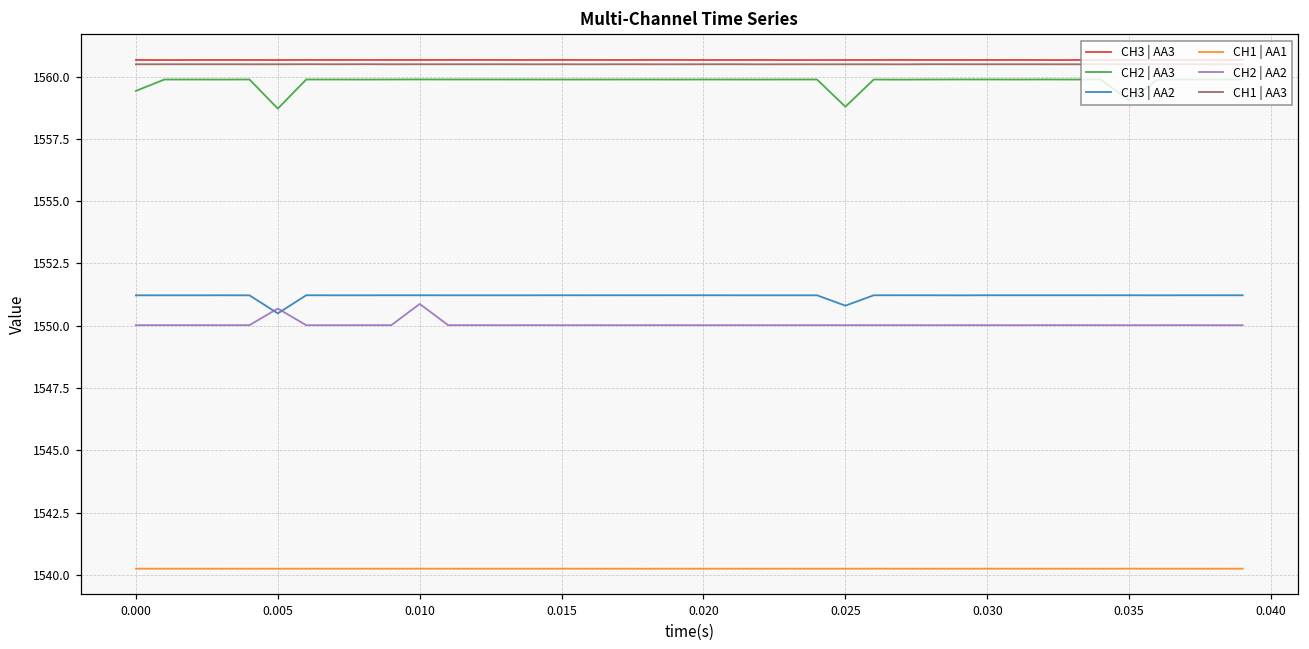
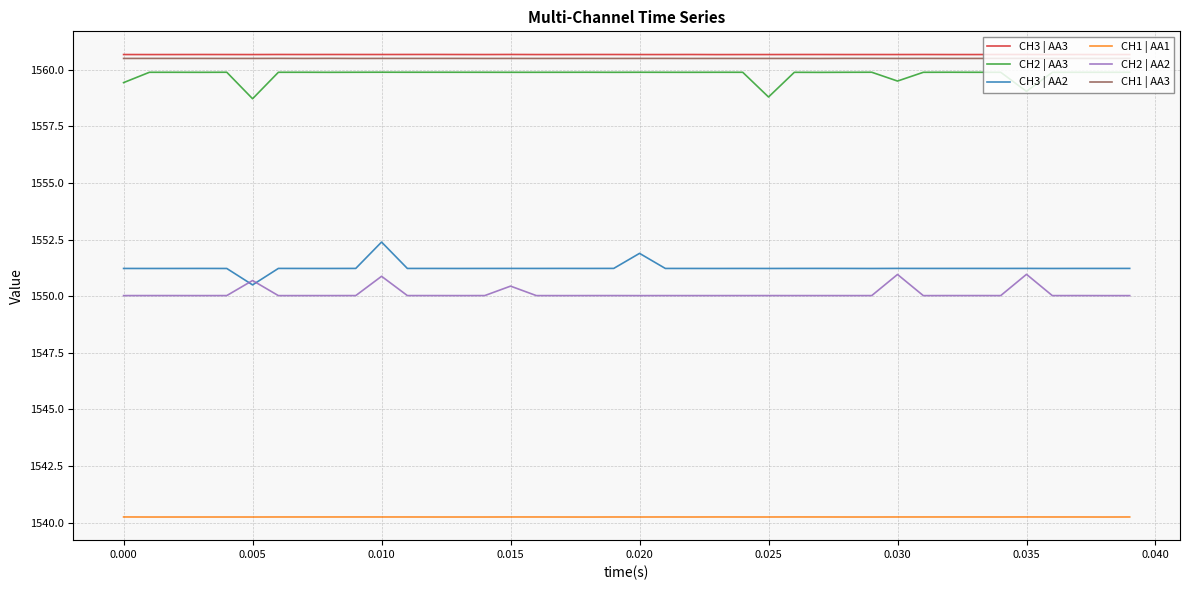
  {
    "CH3 | AA3": {
      "0.000": 1560.7,
      "0.005": 1560.7,
      "0.010": 1560.7,
      "0.015": 1560.7,
      "0.020": 1560.7,
      "0.025": 1560.7,
      "0.030": 1560.7
    },
    "CH2 | AA3": {
      "0.000": 1559.4,
      "0.005": 1558.7,
      "0.010": 1559.9,
      "0.015": 1559.9,
      "0.020": 1559.9,
      "0.025": 1558.8,
-     "0.030": 1559.9
+     "0.030": 1559.5
    },
    "CH3 | AA2": {
      "0.000": 1551.2,
      "0.005": 1550.5,
-     "0.010": 1551.2,
+     "0.010": 1552.4,
      "0.015": 1551.2,
-     "0.020": 1551.2,
-     "0.025": 1550.8,
+     "0.020": 1551.9,
+     "0.025": 1551.2,
      "0.030": 1551.2,
      "0.035": 1551.2
    },
    "CH1 | AA1": {
      "0.000": 1540.3,
      "0.005": 1540.2,
      "0.010": 1540.3,
      "0.015": 1540.3,
      "0.020": 1540.2,
      "0.025": 1540.2,
      "0.030": 1540.2,
      "0.035": 1540.3
    },
    "CH2 | AA2": {
      "0.000": 1550.0,
      "0.005": 1550.7,
      "0.010": 1550.9,
-     "0.015": 1550.0,
+     "0.015": 1550.4,
      "0.020": 1550.0,
      "0.025": 1550.0,
-     "0.030": 1550.0,
-     "0.035": 1550.0
+     "0.030": 1551.0,
+     "0.035": 1551.0
    },
    "CH1 | AA3": {
      "0.000": 1560.5,
      "0.005": 1560.5,
      "0.010": 1560.5,
      "0.015": 1560.5,
      "0.020": 1560.5,
      "0.025": 1560.5,
      "0.030": 1560.5
    }
  }
